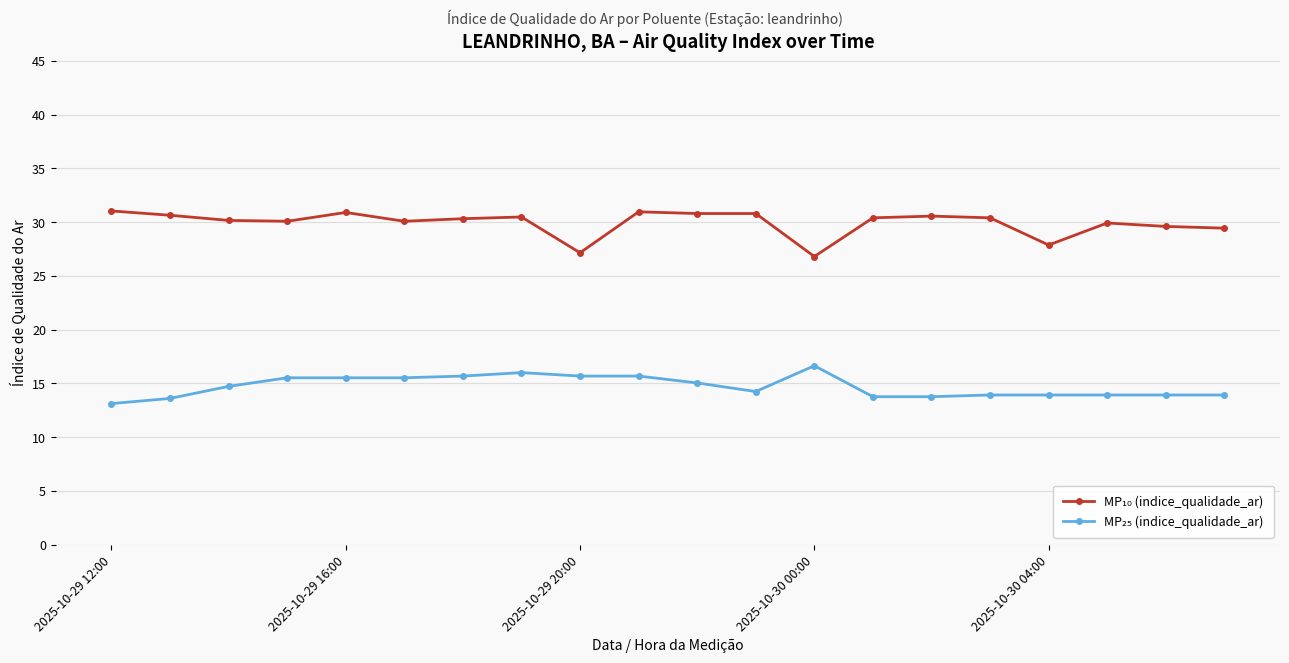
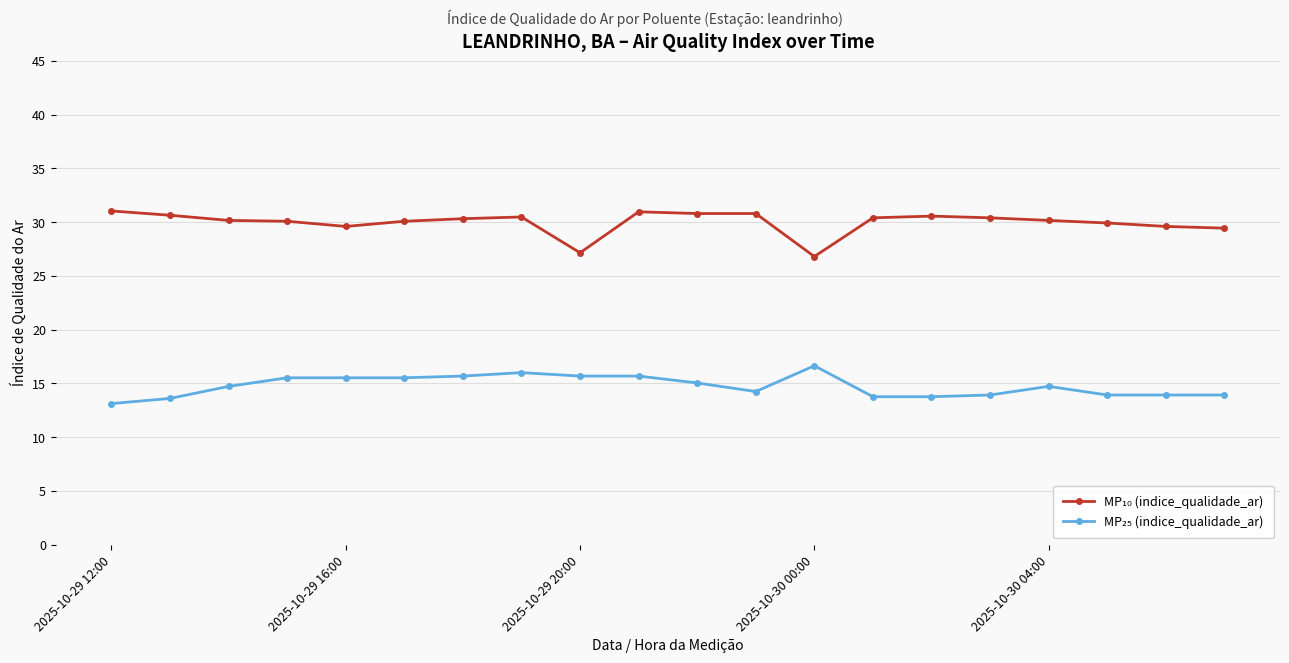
  {
    "MP₁₀ (indice_qualidade_ar)": {
      "2025-10-29 12:00": 31.0,
-     "2025-10-29 16:00": 30.9,
+     "2025-10-29 16:00": 29.6,
      "2025-10-29 20:00": 27.2,
      "2025-10-30 00:00": 26.8,
-     "2025-10-30 04:00": 27.9
+     "2025-10-30 04:00": 30.2
    },
    "MP₂₅ (indice_qualidade_ar)": {
      "2025-10-29 12:00": 13.1,
      "2025-10-29 16:00": 15.5,
      "2025-10-29 20:00": 15.7,
      "2025-10-30 00:00": 16.6,
-     "2025-10-30 04:00": 13.9
+     "2025-10-30 04:00": 14.7
    }
  }
